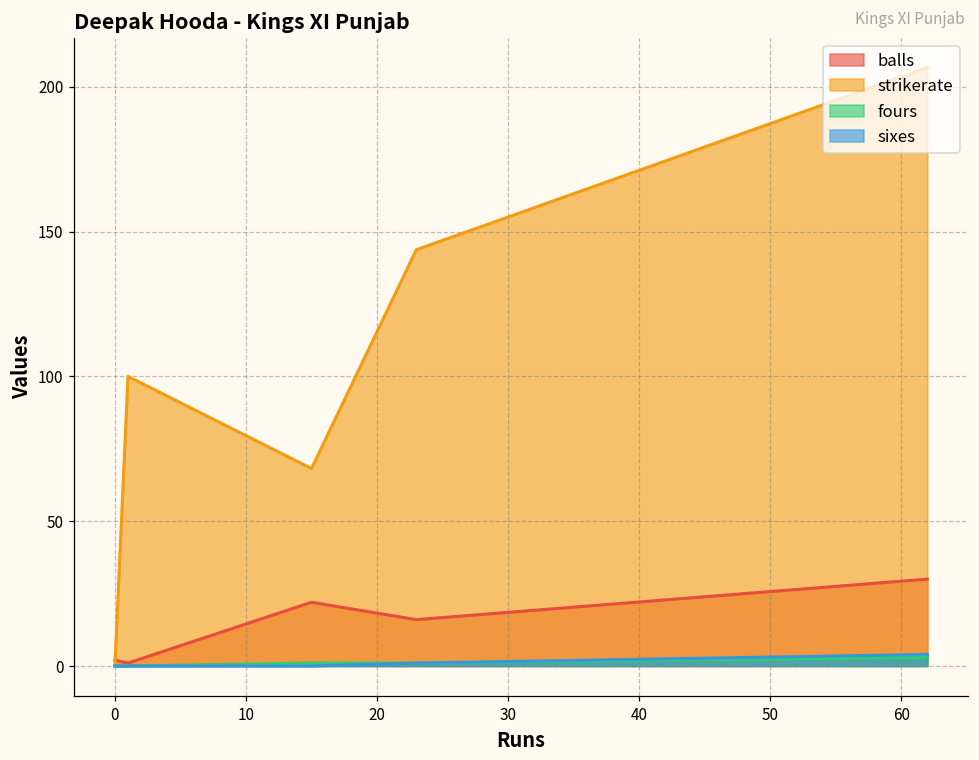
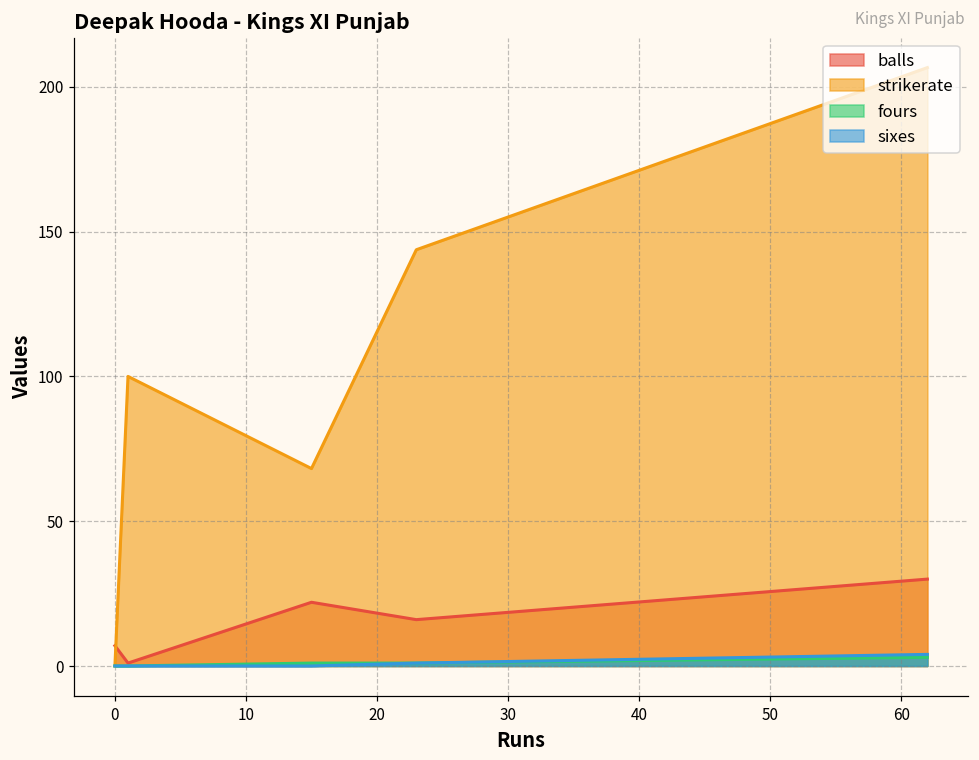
  {
    "balls": {
-     "0": 2
+     "0": 7
    }
  }
